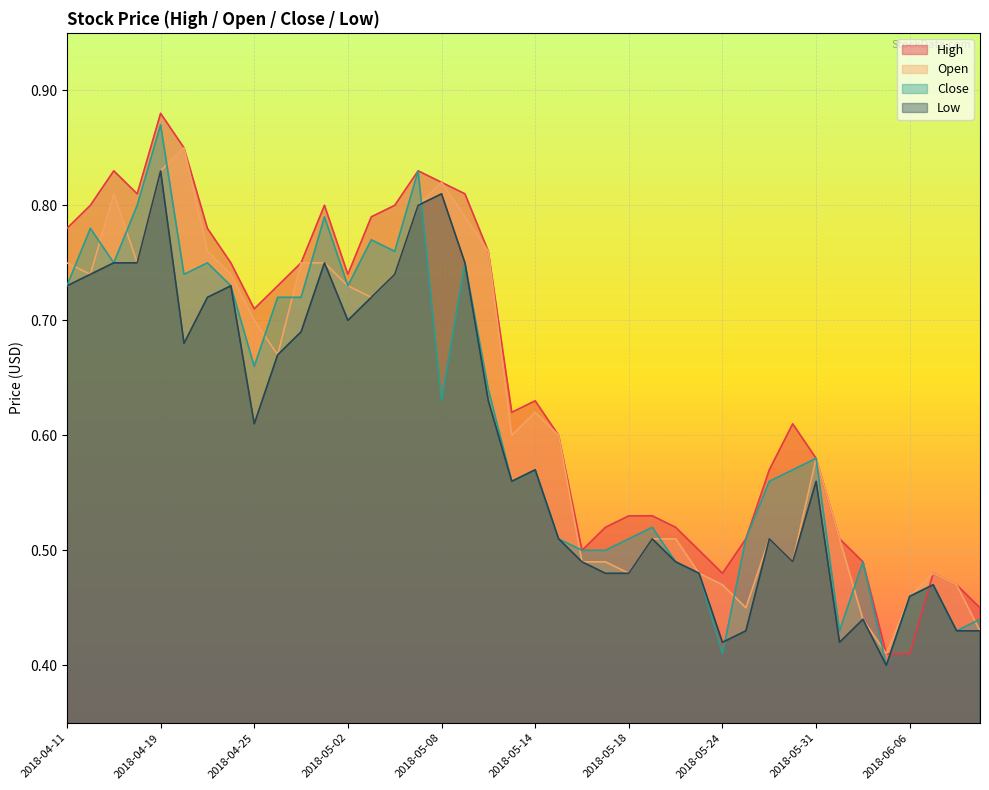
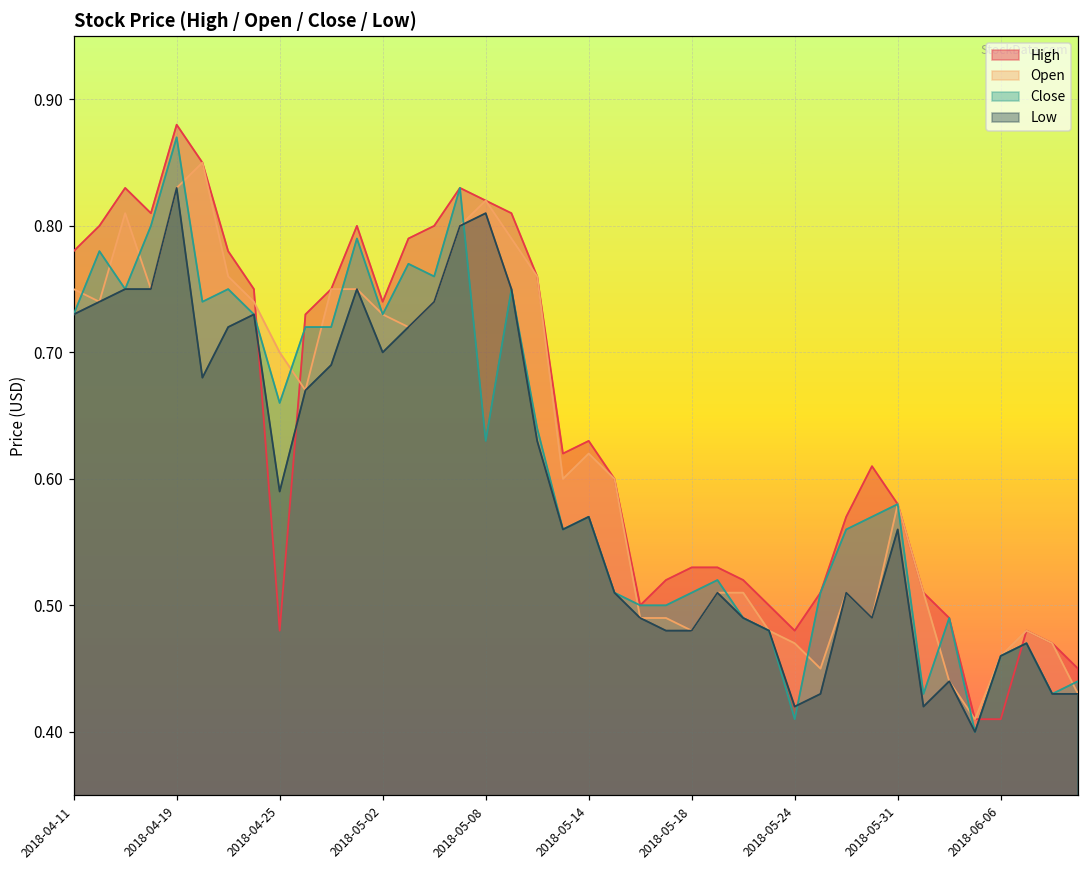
  {
    "High": {
      "2018-04-11": 0.78,
      "2018-04-19": 0.88,
-     "2018-04-25": 0.71,
+     "2018-04-25": 0.48,
      "2018-05-02": 0.74,
      "2018-05-14": 0.63,
      "2018-05-18": 0.53,
      "2018-05-24": 0.48,
      "2018-06-06": 0.41
    },
    "Open": {
      "2018-04-11": 0.75,
      "2018-04-25": 0.70,
      "2018-05-14": 0.62,
      "2018-05-24": 0.47
    },
    "Close": {
      "2018-04-19": 0.87,
      "2018-04-25": 0.66,
      "2018-05-08": 0.63,
      "2018-05-18": 0.51,
      "2018-05-24": 0.41
    },
    "Low": {
-     "2018-04-25": 0.61,
+     "2018-04-25": 0.59,
      "2018-05-02": 0.70,
      "2018-05-08": 0.81,
      "2018-05-24": 0.42,
      "2018-05-31": 0.56
    }
  }
